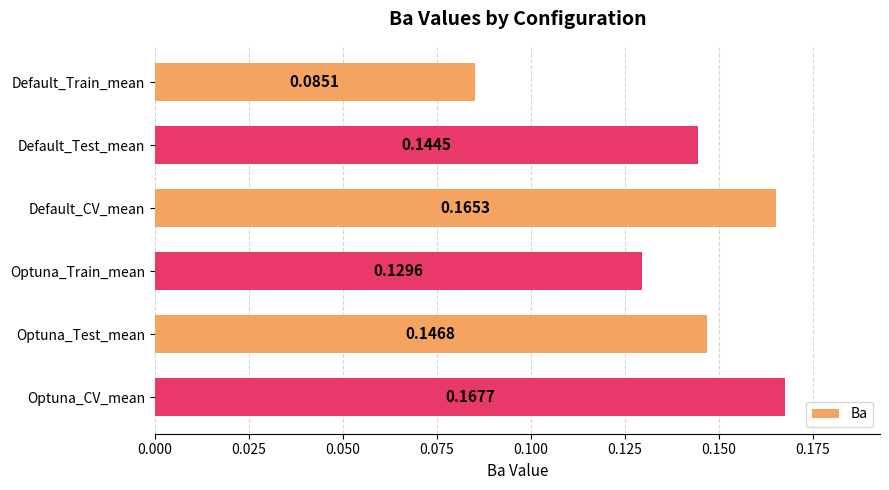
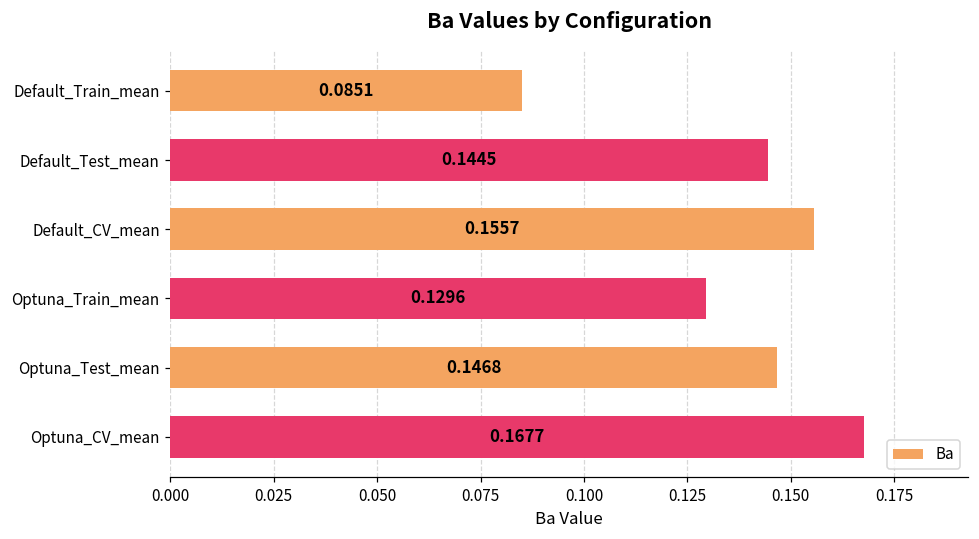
  {
    "Default_Train_mean": 0.0851,
    "Default_Test_mean": 0.1445,
-   "Default_CV_mean": 0.1653,
+   "Default_CV_mean": 0.1557,
    "Optuna_Train_mean": 0.1296,
    "Optuna_Test_mean": 0.1468,
    "Optuna_CV_mean": 0.1677
  }
